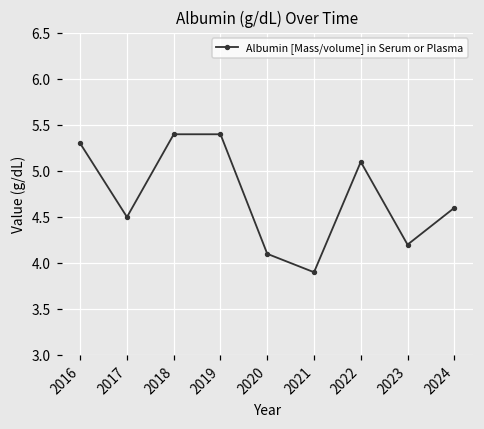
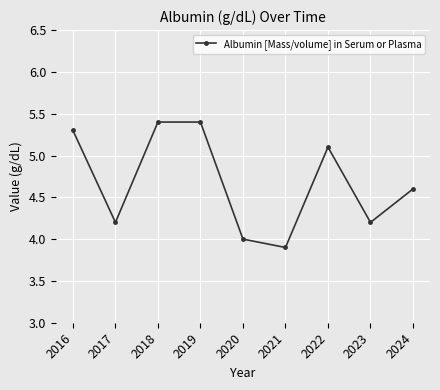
  {
    "2016": 5.3,
-   "2017": 4.5,
+   "2017": 4.2,
    "2018": 5.4,
    "2019": 5.4,
-   "2020": 4.1,
+   "2020": 4.0,
    "2021": 3.9,
    "2022": 5.1,
    "2023": 4.2,
    "2024": 4.6
  }
